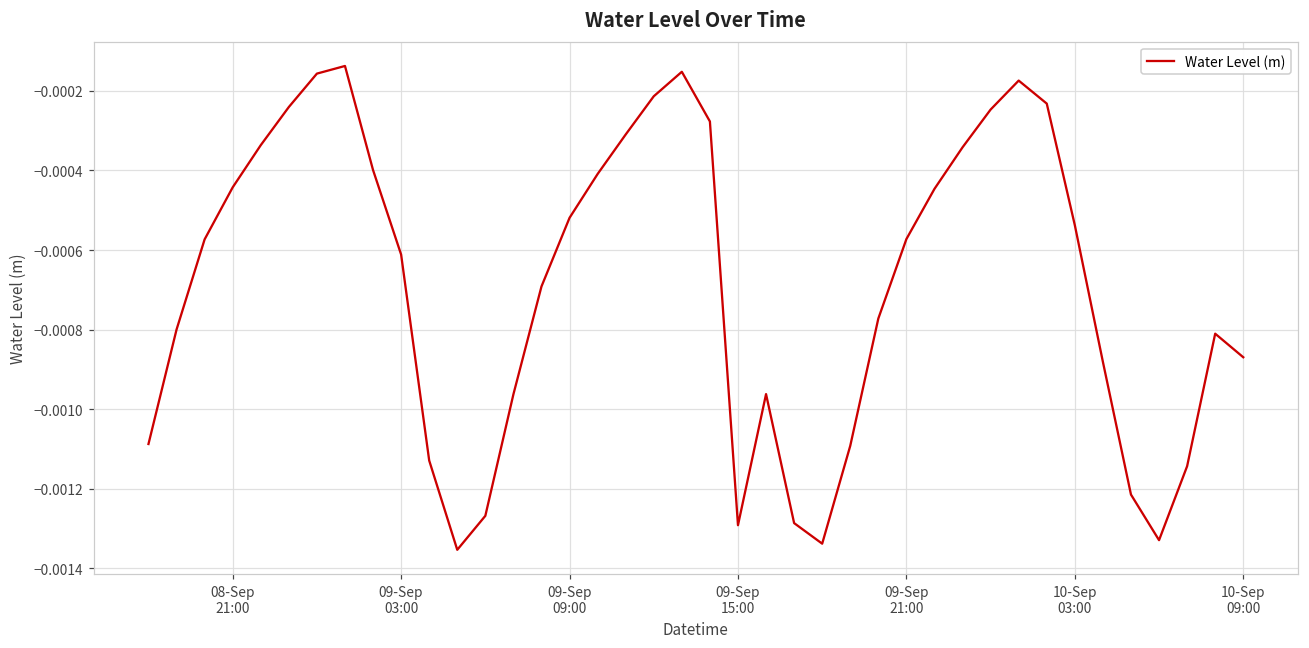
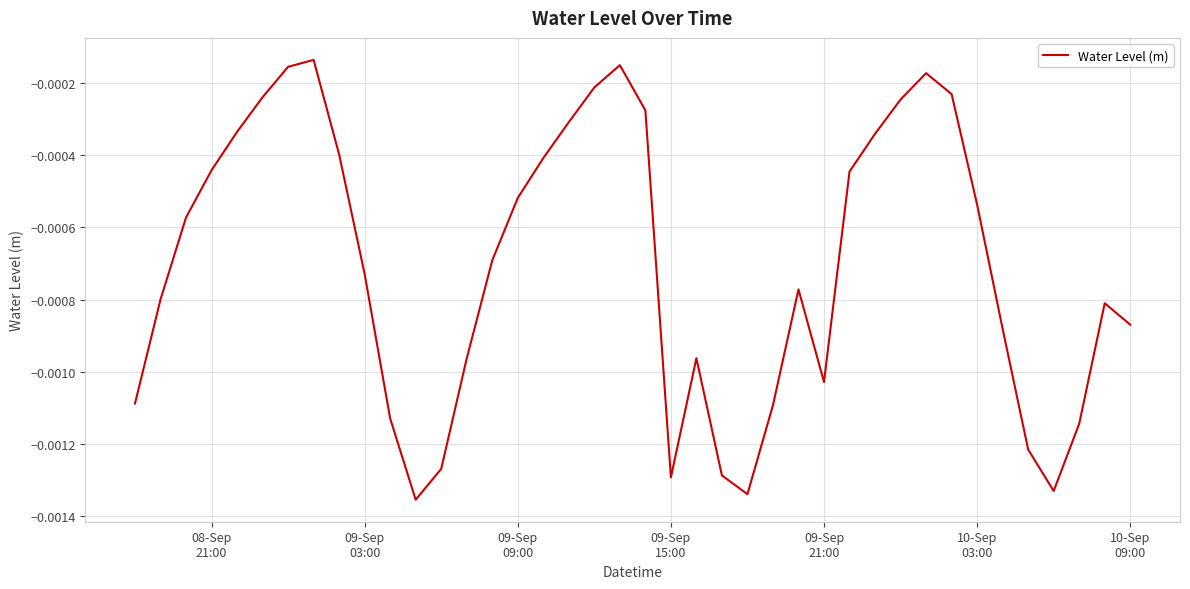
  {
    "08-Sep 21:00": -0.00044,
-   "09-Sep 03:00": -0.00061,
+   "09-Sep 03:00": -0.00073,
    "09-Sep 09:00": -0.00052,
    "09-Sep 15:00": -0.00129,
-   "09-Sep 21:00": -0.00057,
+   "09-Sep 21:00": -0.00103,
    "10-Sep 03:00": -0.00054,
    "10-Sep 09:00": -0.00087
  }
